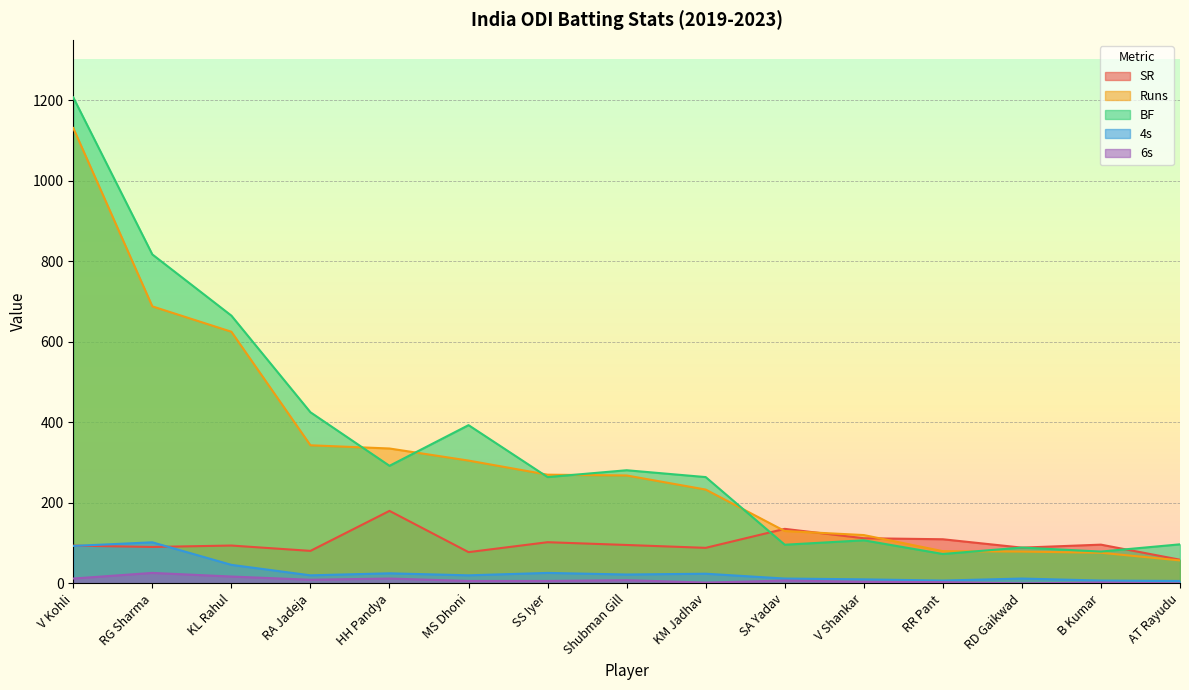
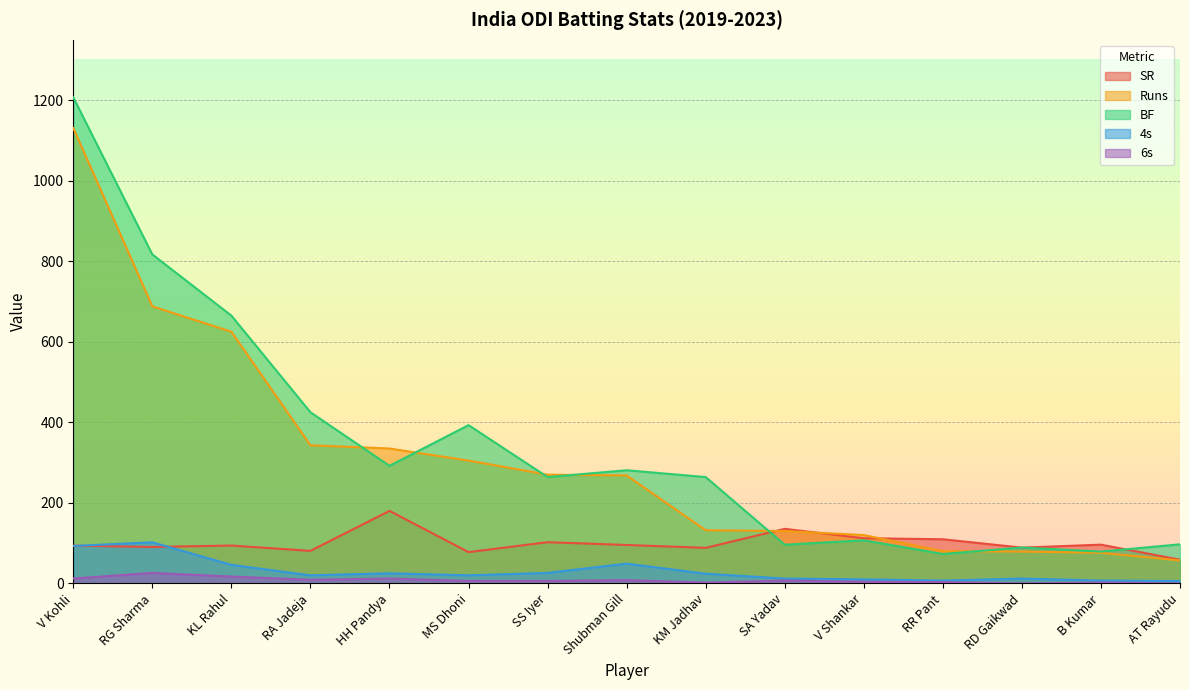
  {
    "SR": {
      "RG Sharma": 90,
      "KL Rahul": 90,
      "RA Jadeja": 80,
      "HH Pandya": 180,
      "MS Dhoni": 80,
      "SS Iyer": 100,
      "Shubman Gill": 100,
      "KM Jadhav": 90,
      "RR Pant": 110,
      "B Kumar": 100
    },
    "Runs": {
      "V Kohli": 1130,
      "RG Sharma": 690,
      "KL Rahul": 630,
      "RA Jadeja": 340,
      "HH Pandya": 340,
      "MS Dhoni": 310,
      "Shubman Gill": 270,
-     "KM Jadhav": 230,
+     "KM Jadhav": 130,
      "V Shankar": 120,
      "RR Pant": 80,
      "RD Gaikwad": 80
    },
    "BF": {
      "V Kohli": 1210,
      "RG Sharma": 820,
      "KL Rahul": 670,
      "RA Jadeja": 430,
      "HH Pandya": 290,
      "MS Dhoni": 390,
      "Shubman Gill": 280,
      "KM Jadhav": 260,
      "SA Yadav": 100,
      "RR Pant": 70,
      "AT Rayudu": 100
    },
    "4s": {
      "RG Sharma": 100,
      "KL Rahul": 50,
      "RA Jadeja": 20,
      "HH Pandya": 30,
      "MS Dhoni": 20,
      "SS Iyer": 30,
-     "Shubman Gill": 20,
+     "Shubman Gill": 50,
      "KM Jadhav": 20,
      "RD Gaikwad": 10
    },
    "6s": {
      "V Kohli": 10,
      "RG Sharma": 30,
      "KL Rahul": 20,
      "RA Jadeja": 10,
      "HH Pandya": 10,
      "MS Dhoni": 10,
      "SS Iyer": 10,
      "Shubman Gill": 10,
      "KM Jadhav": 0,
      "RD Gaikwad": 0
    }
  }
